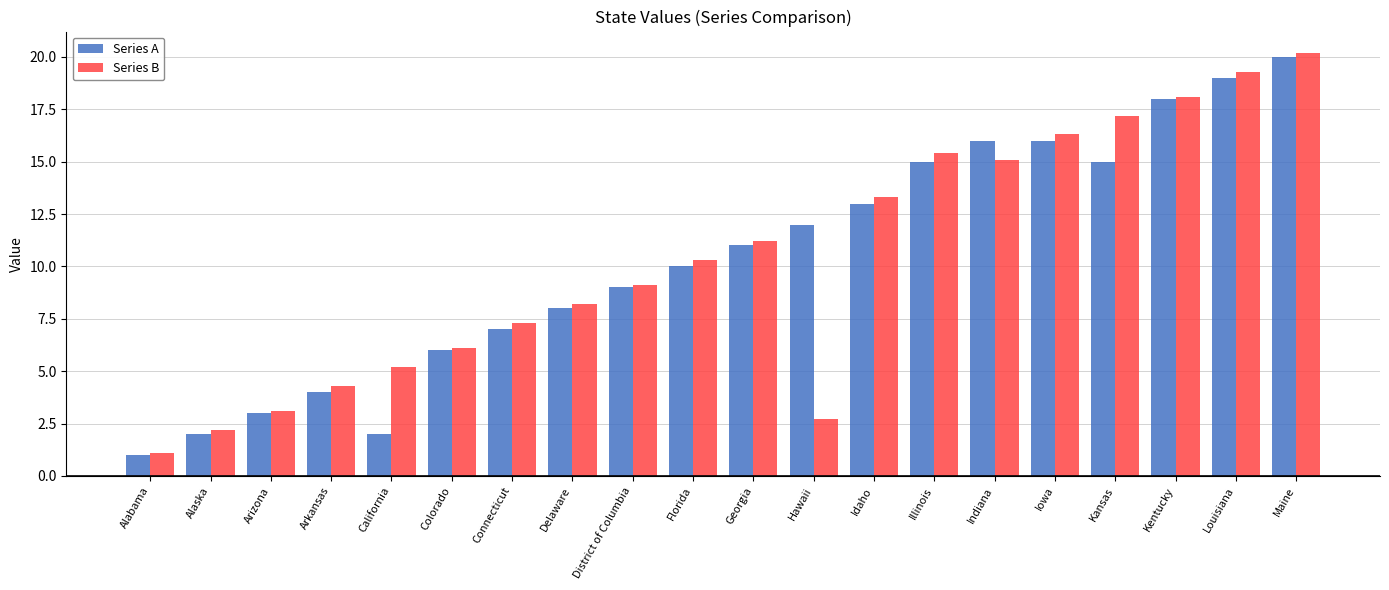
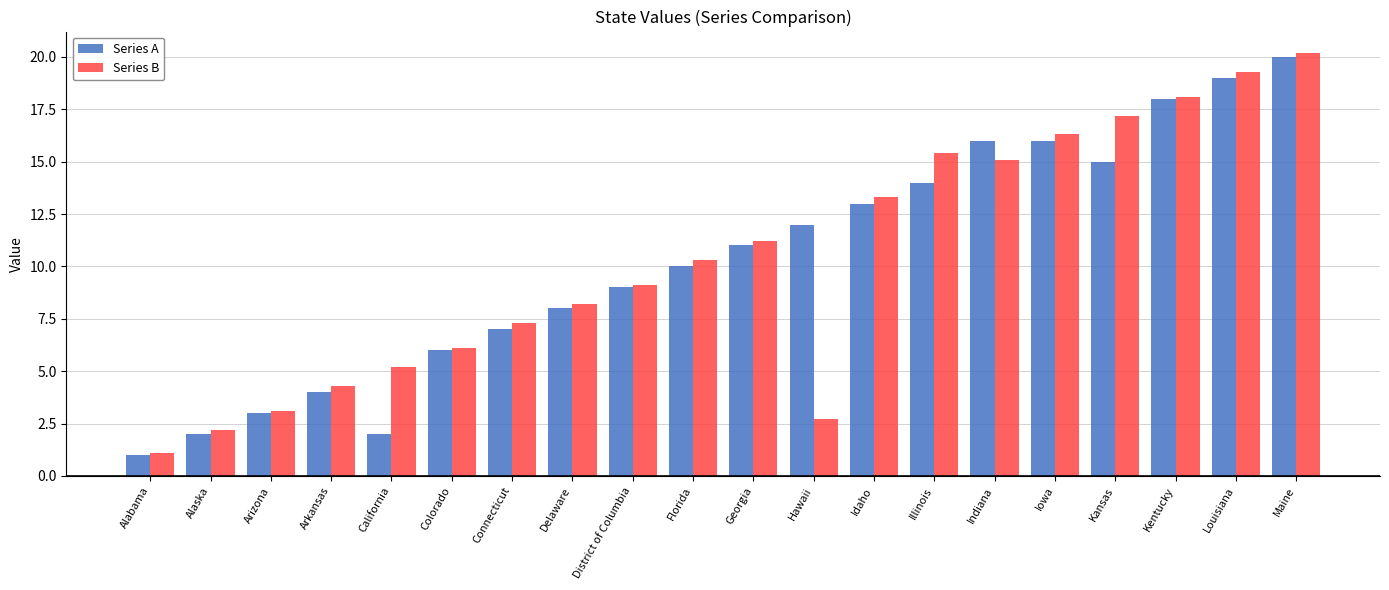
  {
    "Series A": {
      "Alabama": 1,
      "Alaska": 2,
      "Arizona": 3,
      "Arkansas": 4,
      "California": 2,
      "Colorado": 6,
      "Connecticut": 7,
      "Delaware": 8,
      "District of Columbia": 9,
      "Florida": 10,
      "Georgia": 11,
      "Hawaii": 12,
      "Idaho": 13,
-     "Illinois": 15,
+     "Illinois": 14,
      "Indiana": 16,
      "Iowa": 16,
      "Kansas": 15,
      "Kentucky": 18,
      "Louisiana": 19,
      "Maine": 20
    },
    "Series B": {
      "Alabama": 1,
      "Alaska": 2.2,
      "Arizona": 3,
      "Arkansas": 4.3,
      "California": 5.2,
      "Colorado": 6,
      "Connecticut": 7.3,
      "Delaware": 8.2,
      "District of Columbia": 9,
      "Florida": 10.3,
      "Georgia": 11.2,
      "Hawaii": 2.7,
      "Idaho": 13.3,
      "Illinois": 15.4,
      "Indiana": 15,
      "Iowa": 16.3,
      "Kansas": 17.2,
      "Kentucky": 18,
      "Louisiana": 19.3,
      "Maine": 20.2
    }
  }
